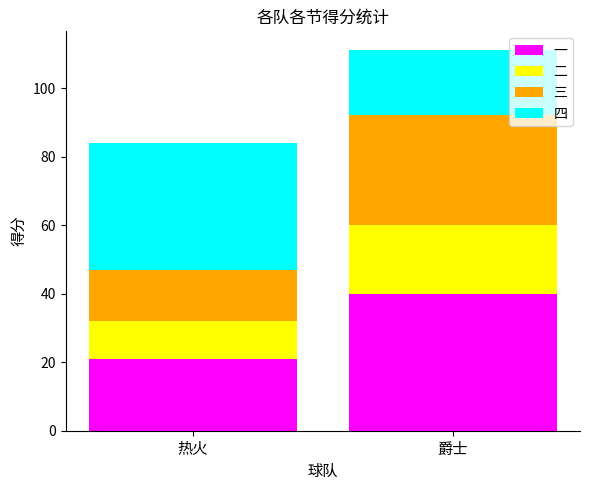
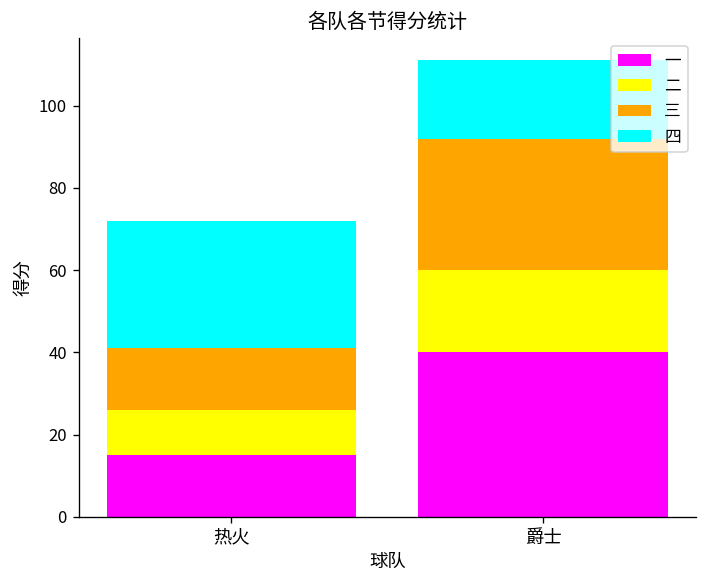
  {
    "一": {
-     "热火": 21,
+     "热火": 15,
      "爵士": 40
    },
    "二": {
      "热火": 11,
      "爵士": 20
    },
    "三": {
      "热火": 15,
      "爵士": 32
    },
    "四": {
-     "热火": 37,
+     "热火": 31,
      "爵士": 19
    }
  }
